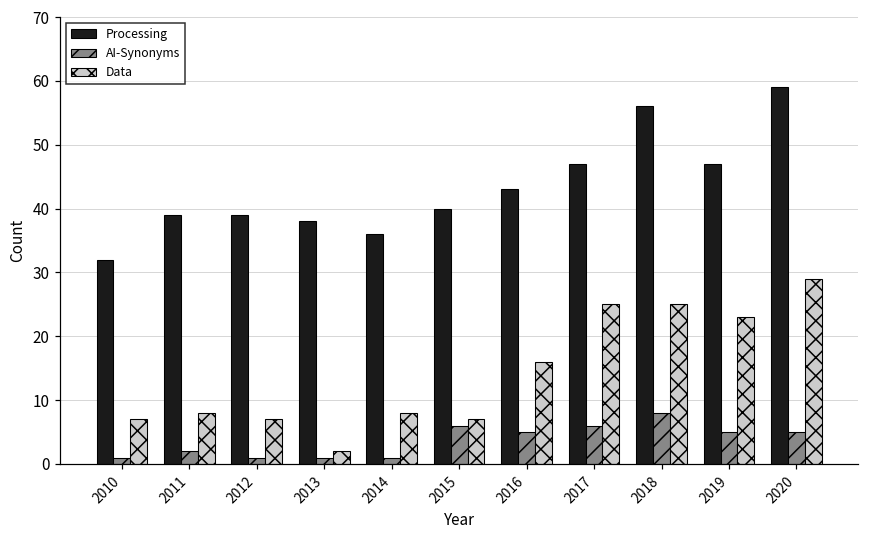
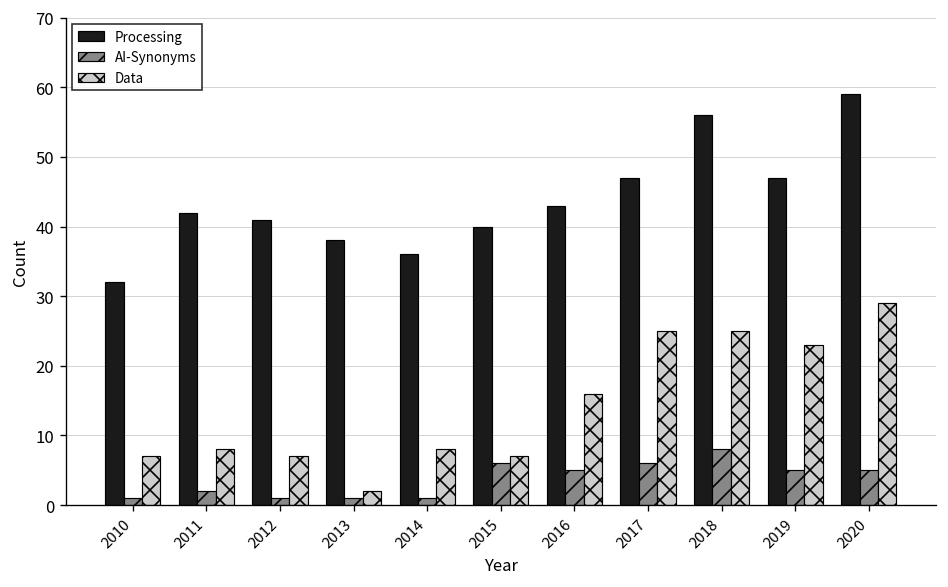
  {
    "Processing": {
      "2010": 32,
-     "2011": 39,
-     "2012": 39,
+     "2011": 42,
+     "2012": 41,
      "2013": 38,
      "2014": 36,
      "2015": 40,
      "2016": 43,
      "2017": 47,
      "2018": 56,
      "2019": 47,
      "2020": 59
    },
    "AI-Synonyms": {
      "2010": 1,
      "2011": 2,
      "2012": 1,
      "2013": 1,
      "2014": 1,
      "2015": 6,
      "2016": 5,
      "2017": 6,
      "2018": 8,
      "2019": 5,
      "2020": 5
    },
    "Data": {
      "2010": 7,
      "2011": 8,
      "2012": 7,
      "2013": 2,
      "2014": 8,
      "2015": 7,
      "2016": 16,
      "2017": 25,
      "2018": 25,
      "2019": 23,
      "2020": 29
    }
  }
